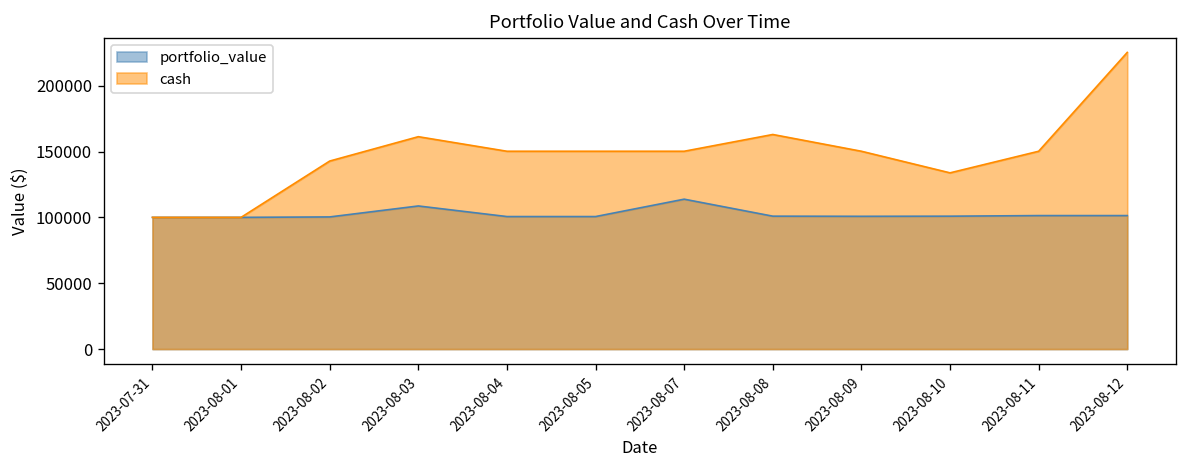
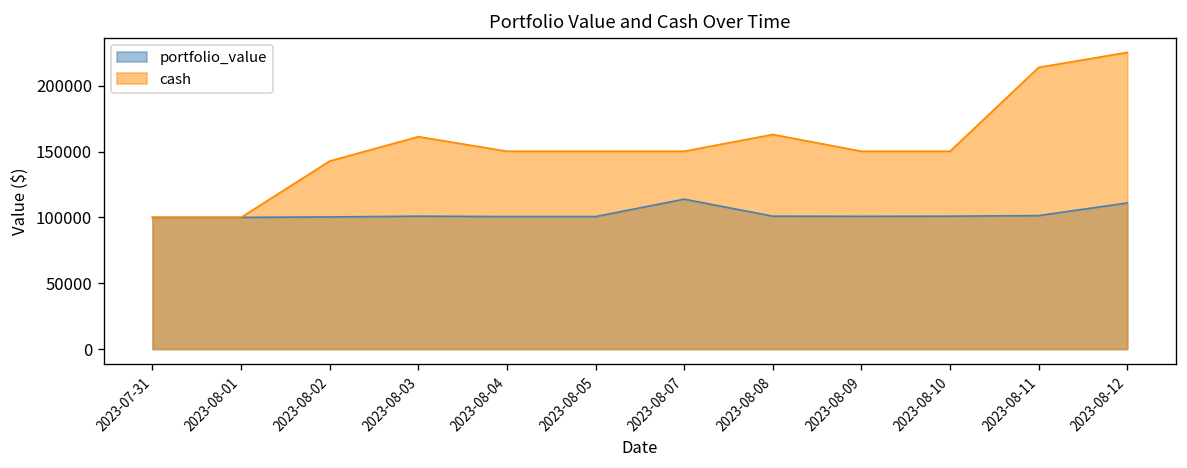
  {
    "portfolio_value": {
      "2023-08-02": 100000,
-     "2023-08-03": 109000,
+     "2023-08-03": 101000,
      "2023-08-04": 101000,
      "2023-08-05": 101000,
      "2023-08-07": 114000,
      "2023-08-08": 101000,
      "2023-08-09": 101000,
      "2023-08-10": 101000,
      "2023-08-11": 101000,
-     "2023-08-12": 101000
+     "2023-08-12": 111000
    },
    "cash": {
      "2023-08-02": 143000,
      "2023-08-03": 161000,
      "2023-08-04": 150000,
      "2023-08-05": 150000,
      "2023-08-07": 150000,
      "2023-08-08": 163000,
      "2023-08-09": 150000,
-     "2023-08-10": 134000,
-     "2023-08-11": 150000,
+     "2023-08-10": 150000,
+     "2023-08-11": 214000,
      "2023-08-12": 225000
    }
  }
